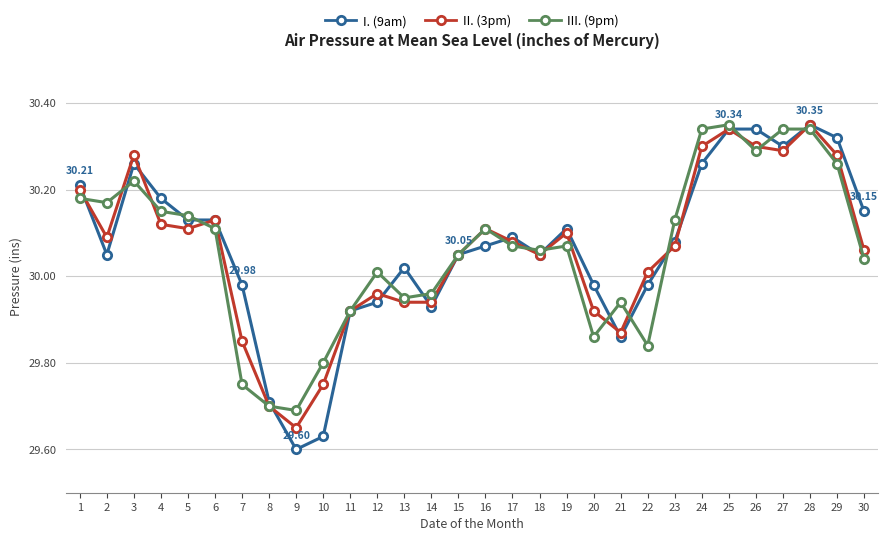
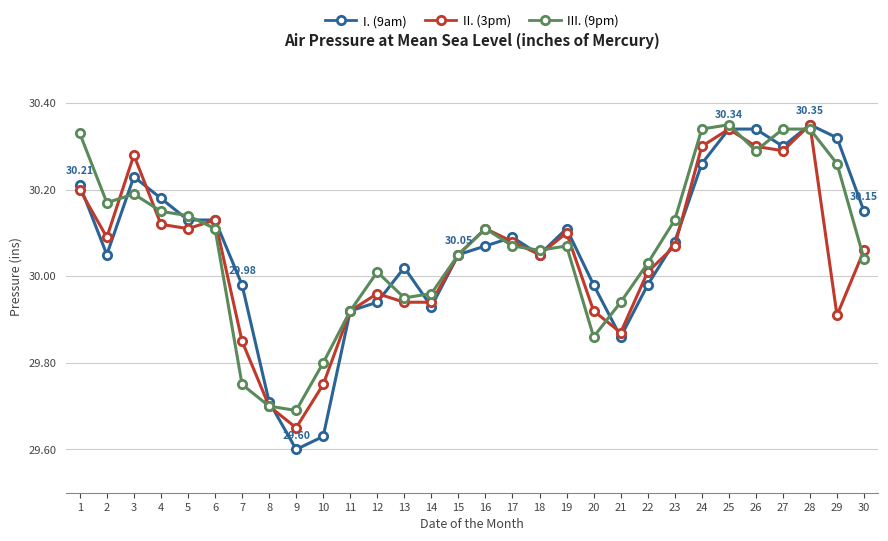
  {
    "I. (9am)": {
      "2": 30.05,
-     "3": 30.26,
+     "3": 30.23,
      "4": 30.18,
      "5": 30.13,
      "8": 29.71,
      "10": 29.63,
      "12": 29.94,
      "13": 30.02,
      "14": 29.93,
      "16": 30.07,
      "17": 30.09,
      "19": 30.11,
      "20": 29.98,
      "21": 29.86,
      "22": 29.98,
      "23": 30.08,
      "24": 30.26,
      "27": 30.30,
      "29": 30.32
    },
    "II. (3pm)": {
      "1": 30.20,
      "2": 30.09,
      "3": 30.28,
      "4": 30.12,
      "5": 30.11,
      "7": 29.85,
      "10": 29.75,
      "12": 29.96,
      "13": 29.94,
      "14": 29.94,
      "17": 30.08,
      "19": 30.10,
      "20": 29.92,
      "21": 29.87,
      "22": 30.01,
      "23": 30.07,
      "24": 30.30,
      "26": 30.30,
      "27": 30.29,
-     "29": 30.28,
+     "29": 29.91,
      "30": 30.06
    },
    "III. (9pm)": {
-     "1": 30.18,
+     "1": 30.33,
      "2": 30.17,
-     "3": 30.22,
+     "3": 30.19,
      "4": 30.15,
      "5": 30.14,
      "6": 30.11,
      "7": 29.75,
      "9": 29.69,
      "10": 29.80,
      "12": 30.01,
      "13": 29.95,
      "14": 29.96,
      "17": 30.07,
      "18": 30.06,
      "19": 30.07,
      "20": 29.86,
      "21": 29.94,
-     "22": 29.84,
+     "22": 30.03,
      "23": 30.13,
      "26": 30.29,
      "27": 30.34,
      "28": 30.34,
      "29": 30.26,
      "30": 30.04
    }
  }
